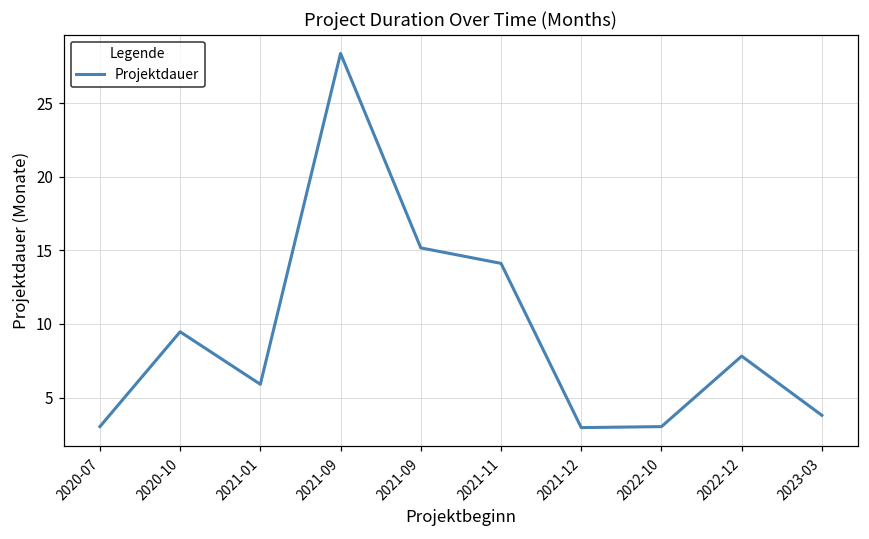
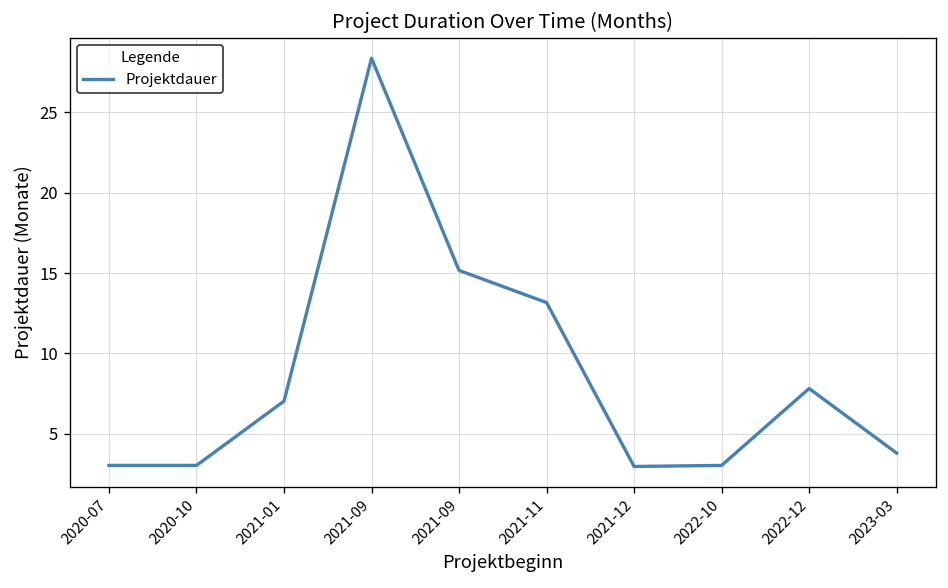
  {
    "2020-07": 3.0,
-   "2020-10": 9.5,
-   "2021-01": 5.9,
-   "2021-11": 14.1,
+   "2020-10": 3.0,
+   "2021-01": 7.0,
+   "2021-11": 13.2,
    "2021-12": 3.0,
    "2022-10": 3.0,
    "2022-12": 7.8,
    "2023-03": 3.8
  }
